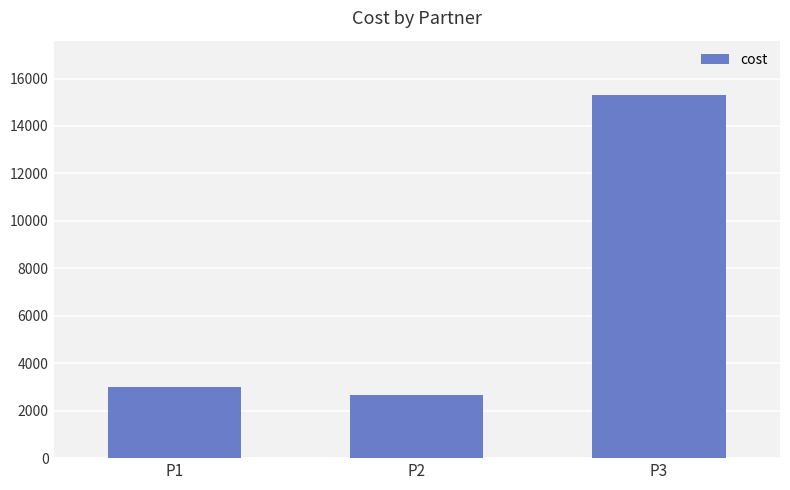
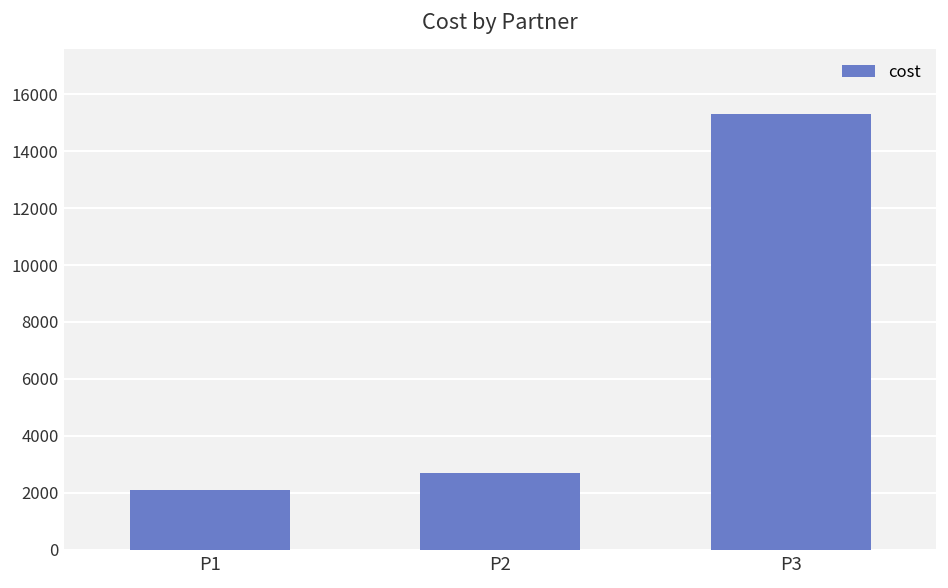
  {
-   "P1": 3000,
+   "P1": 2100,
    "P2": 2700,
    "P3": 15300
  }
